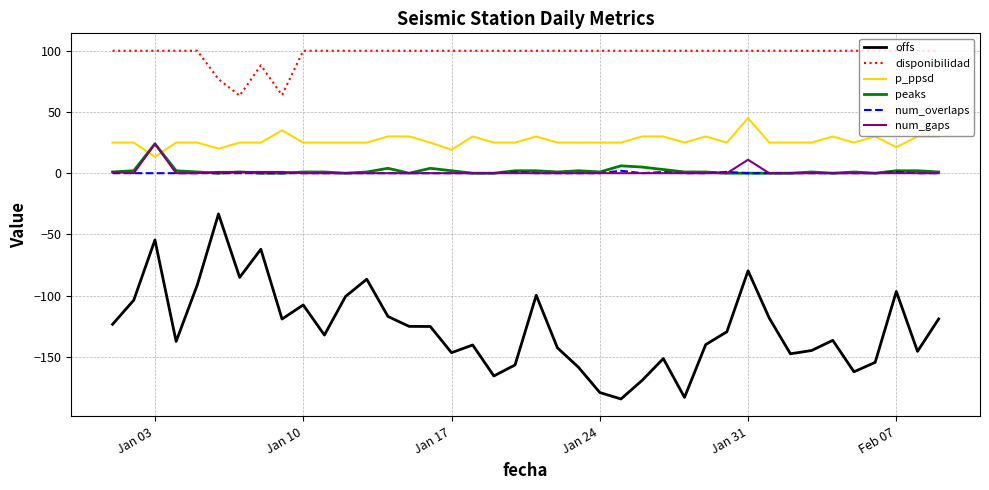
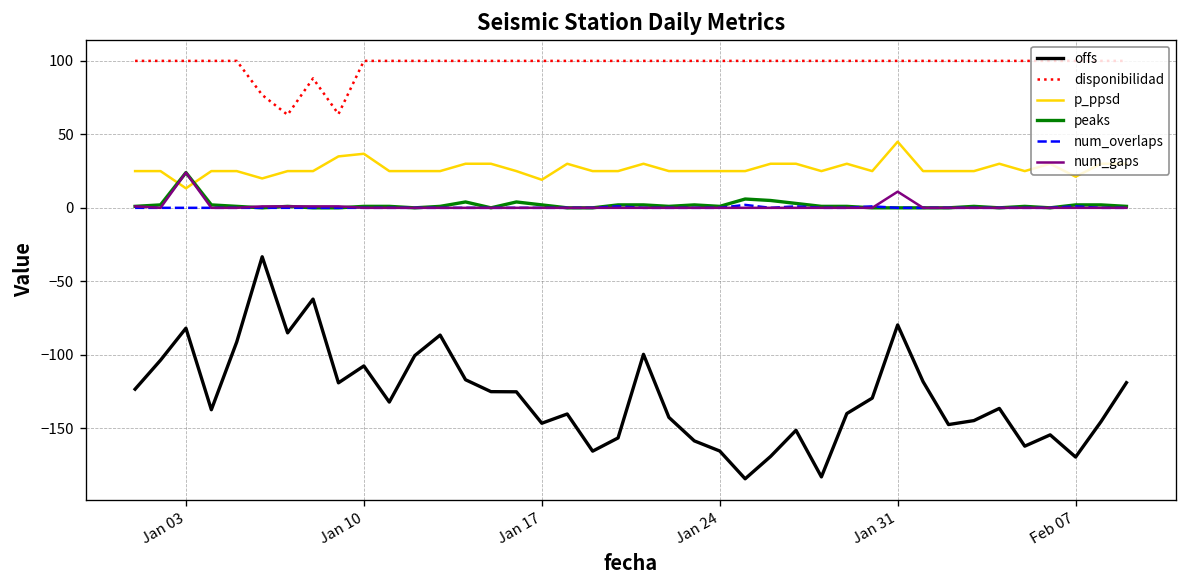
  {
    "offs": {
-     "Jan 03": -55,
+     "Jan 03": -82,
      "Jan 10": -108,
      "Jan 17": -147,
-     "Jan 24": -179,
+     "Jan 24": -166,
      "Jan 31": -80,
-     "Feb 07": -97
+     "Feb 07": -170
    },
    "disponibilidad": {
      "Jan 03": 100,
      "Jan 10": 100,
      "Jan 17": 100,
      "Jan 24": 100,
      "Jan 31": 100
    },
    "p_ppsd": {
      "Jan 03": 13,
-     "Jan 10": 25,
+     "Jan 10": 37,
      "Jan 17": 19,
      "Jan 24": 25,
      "Jan 31": 45,
      "Feb 07": 21
    },
    "num_overlaps": {
      "Jan 03": 0
    },
    "num_gaps": {
      "Jan 31": 11
    }
  }
